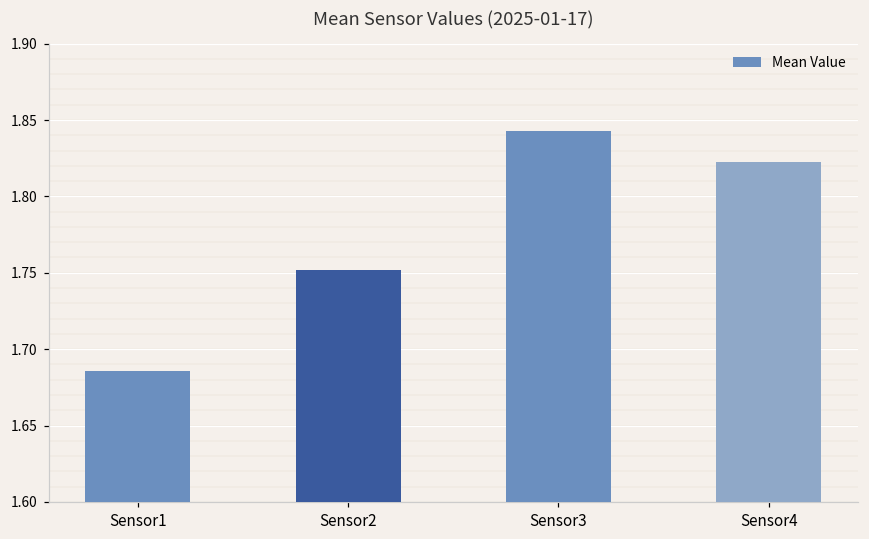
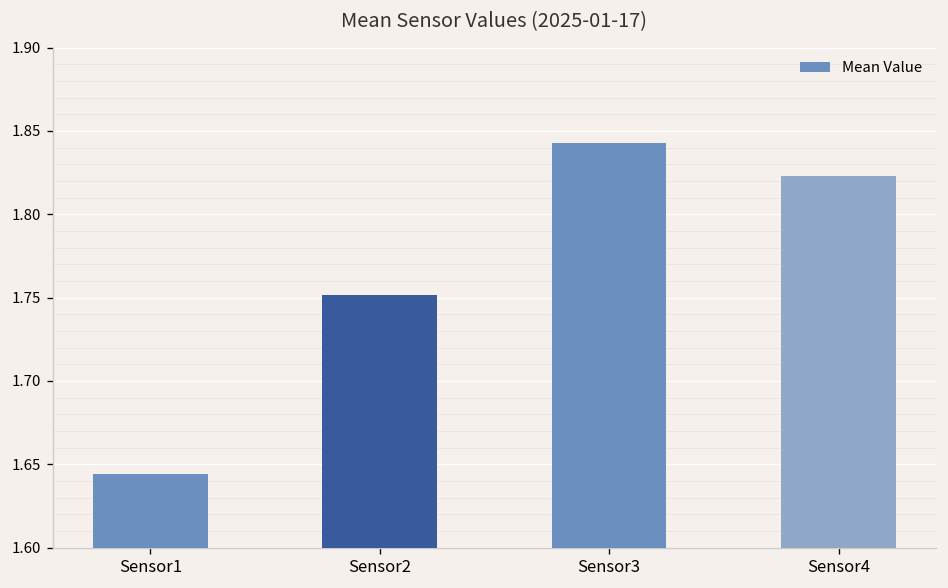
  {
-   "Sensor1": 1.686,
+   "Sensor1": 1.644,
    "Sensor2": 1.752,
    "Sensor3": 1.843,
    "Sensor4": 1.823
  }
